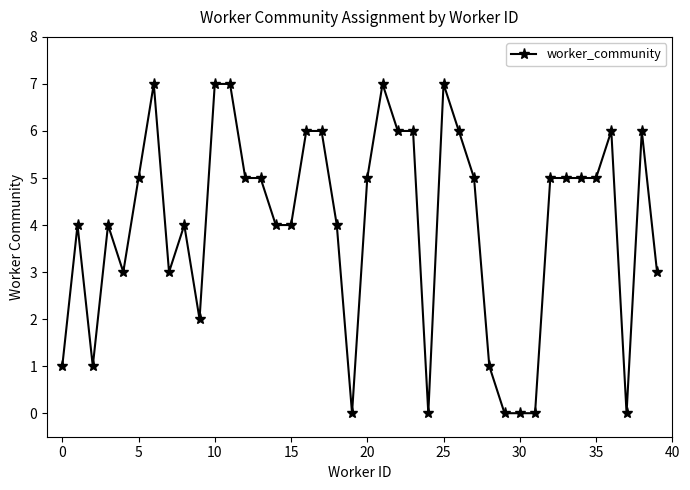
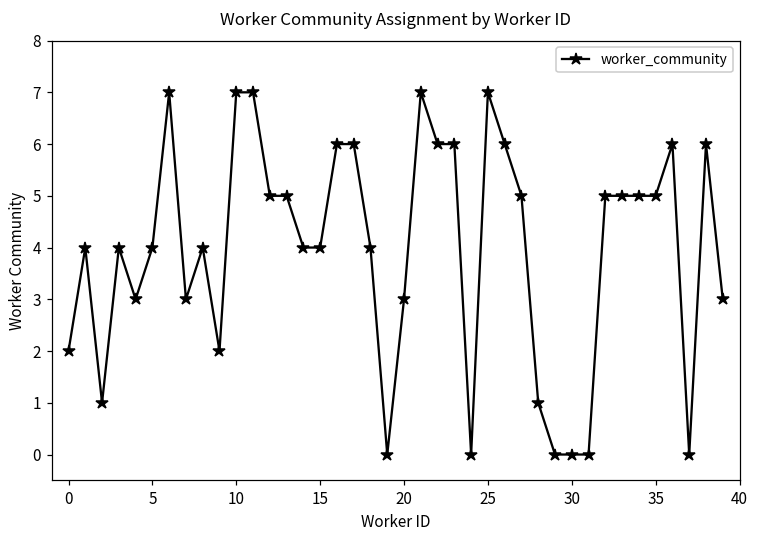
  {
-   "0": 1,
-   "5": 5,
+   "0": 2,
+   "5": 4,
    "10": 7,
    "15": 4,
-   "20": 5,
+   "20": 3,
    "25": 7,
    "30": 0,
    "35": 5
  }
